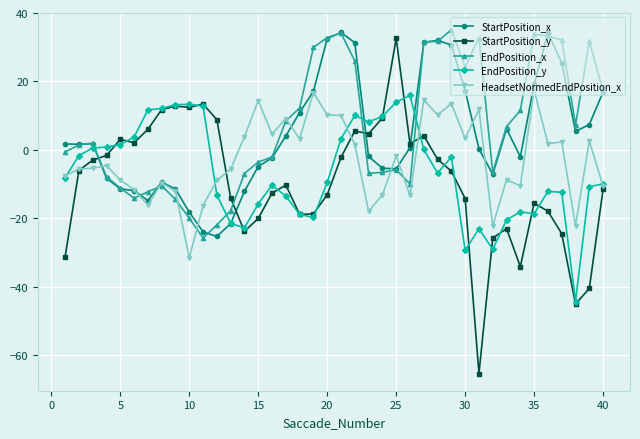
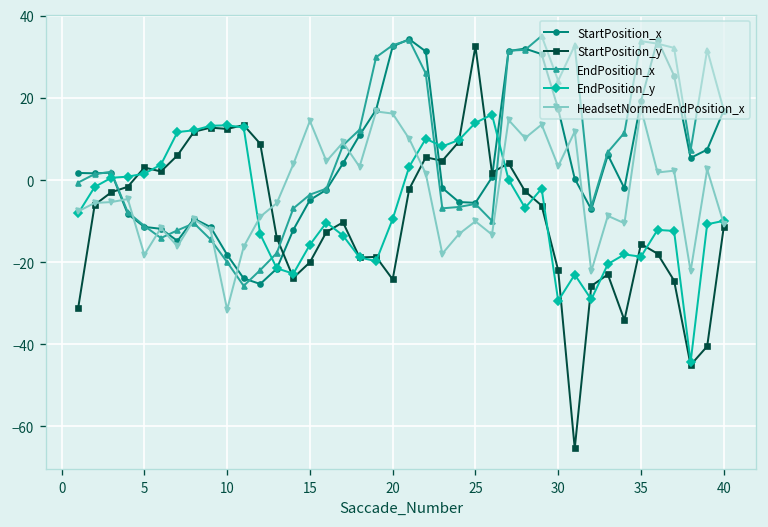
  {
    "StartPosition_y": {
      "5": 3,
      "10": 12,
      "15": -20,
-     "20": -13,
+     "20": -24,
      "25": 33,
-     "30": -14,
+     "30": -22,
      "35": -16,
      "40": -12
    },
    "HeadsetNormedEndPosition_x": {
-     "5": -9,
+     "5": -18,
      "10": -32,
      "15": 14,
-     "20": 10,
-     "25": -2,
+     "20": 16,
+     "25": -10,
      "30": 3
    }
  }
